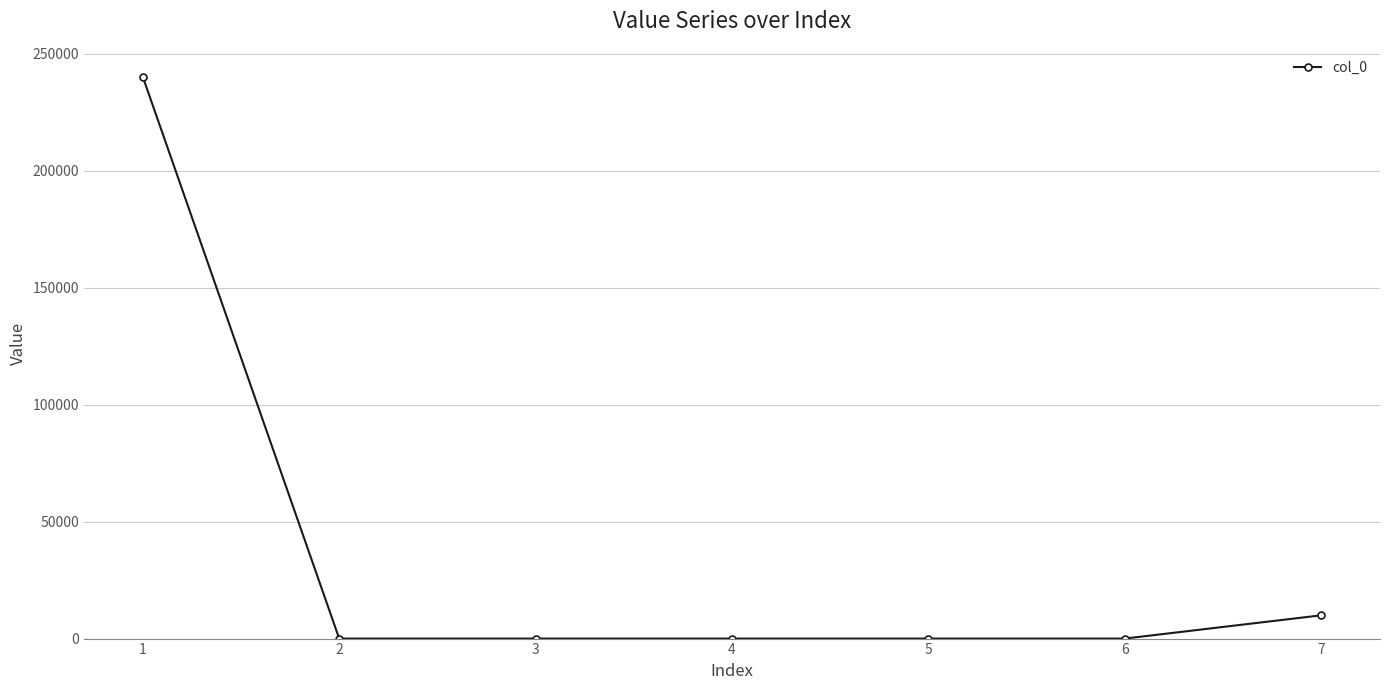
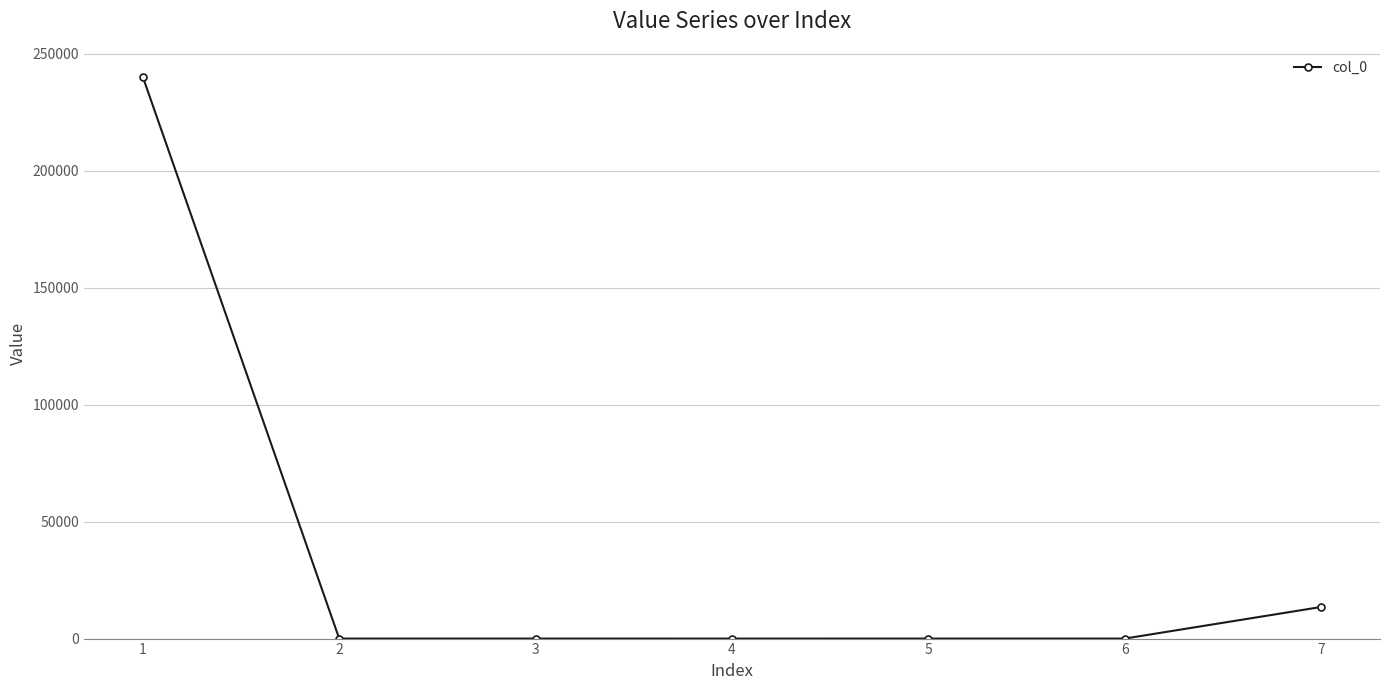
  {
    "1": 240000,
    "2": 0,
    "3": 0,
    "4": 0,
    "5": 0,
    "6": 0,
-   "7": 10000
+   "7": 14000
  }
